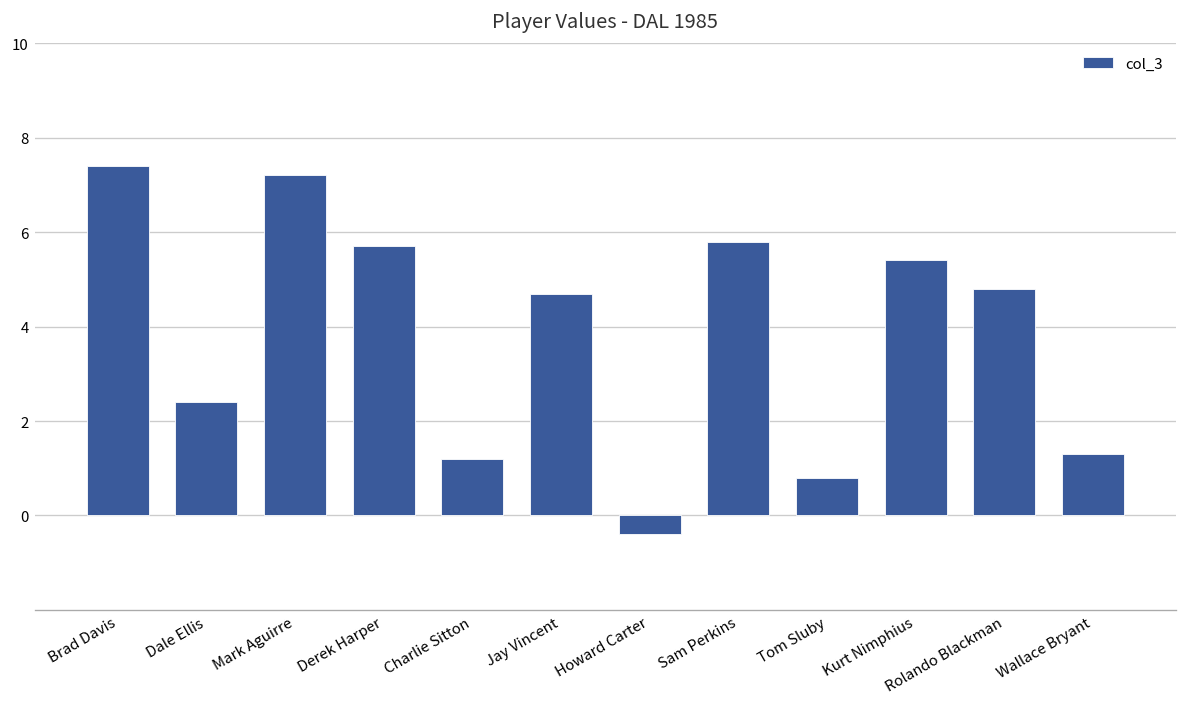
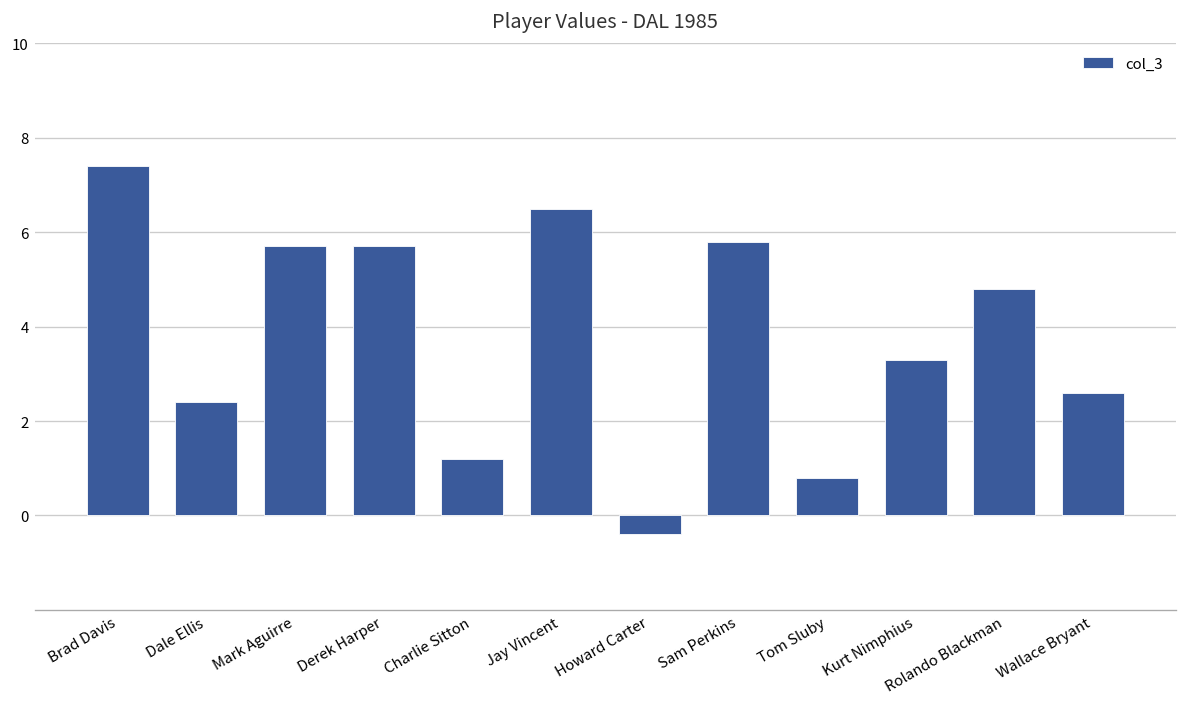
  {
    "Brad Davis": 7.4,
    "Dale Ellis": 2.4,
-   "Mark Aguirre": 7.2,
+   "Mark Aguirre": 5.7,
    "Derek Harper": 5.7,
    "Charlie Sitton": 1.2,
-   "Jay Vincent": 4.7,
+   "Jay Vincent": 6.5,
    "Howard Carter": -0.4,
    "Sam Perkins": 5.8,
    "Tom Sluby": 0.8,
-   "Kurt Nimphius": 5.4,
+   "Kurt Nimphius": 3.3,
    "Rolando Blackman": 4.8,
-   "Wallace Bryant": 1.3
+   "Wallace Bryant": 2.6
  }
